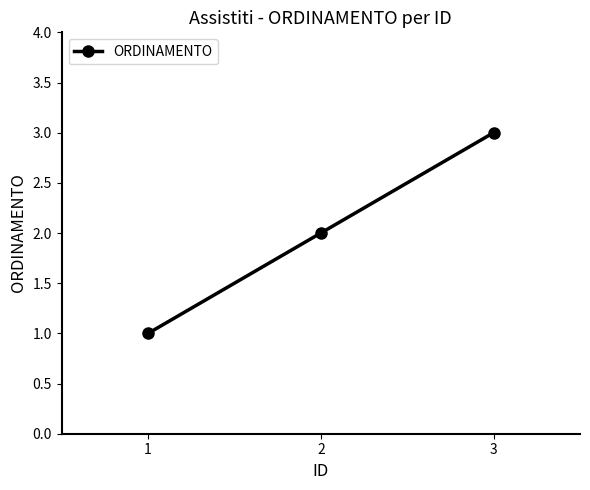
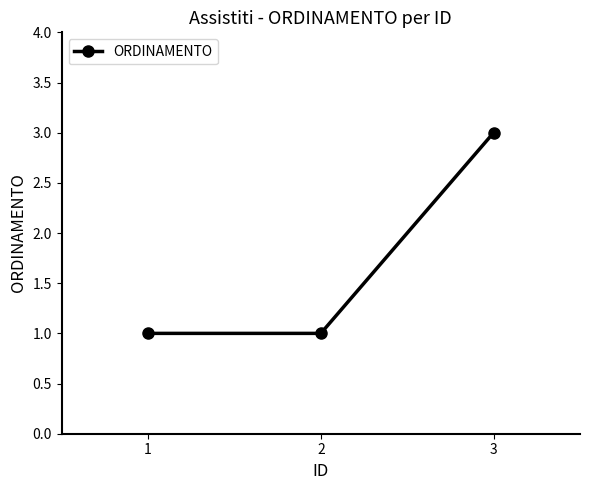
  {
    "1": 1,
-   "2": 2,
+   "2": 1,
    "3": 3
  }
